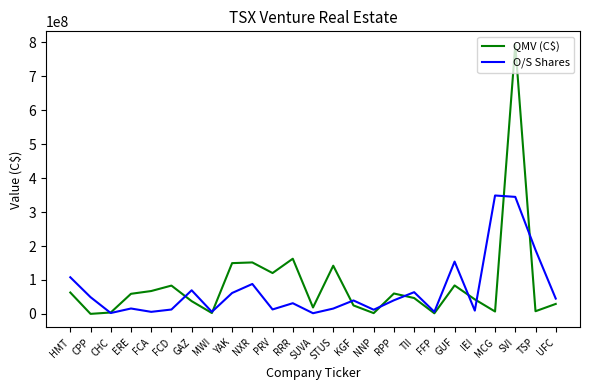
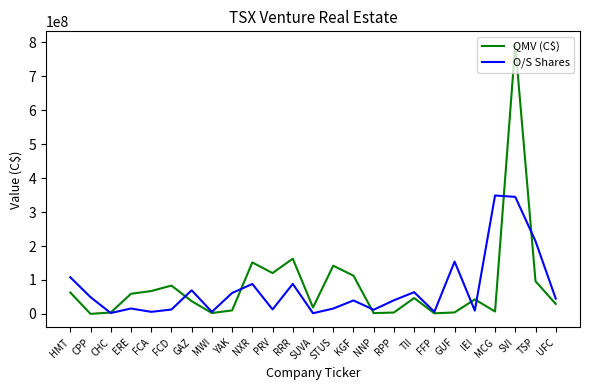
  {
    "QMV (C$)": {
      "HMT": 60000000,
      "CPP": 0,
      "ERE": 60000000,
      "FCA": 70000000,
      "FCD": 80000000,
      "GAZ": 40000000,
-     "YAK": 150000000,
+     "YAK": 10000000,
      "NXR": 150000000,
      "PRV": 120000000,
      "RRR": 160000000,
      "SUVA": 20000000,
      "STUS": 140000000,
-     "KGF": 20000000,
+     "KGF": 110000000,
      "NNP": 0,
-     "RPP": 60000000,
+     "RPP": 0,
      "TII": 50000000,
-     "GUF": 80000000,
+     "GUF": 0,
      "IEI": 40000000,
      "MCG": 10000000,
-     "TSP": 10000000,
+     "TSP": 100000000,
      "UFC": 30000000
    },
    "O/S Shares": {
      "HMT": 110000000,
      "CPP": 50000000,
      "ERE": 20000000,
      "FCA": 10000000,
      "FCD": 10000000,
      "GAZ": 70000000,
      "YAK": 60000000,
      "NXR": 90000000,
      "PRV": 10000000,
-     "RRR": 30000000,
+     "RRR": 90000000,
      "SUVA": 0,
      "STUS": 20000000,
      "KGF": 40000000,
      "NNP": 10000000,
      "RPP": 40000000,
      "TII": 60000000,
      "GUF": 150000000,
      "IEI": 10000000,
      "MCG": 350000000,
      "SVI": 340000000,
-     "TSP": 190000000,
+     "TSP": 210000000,
      "UFC": 50000000
    }
  }
